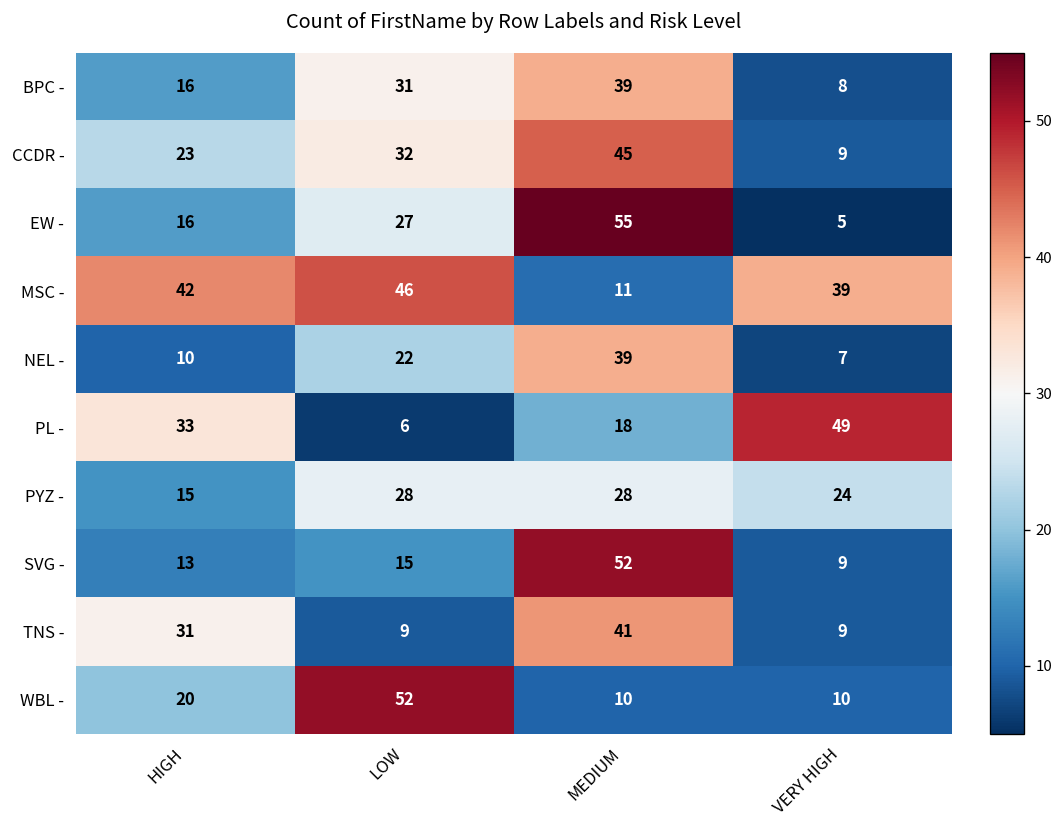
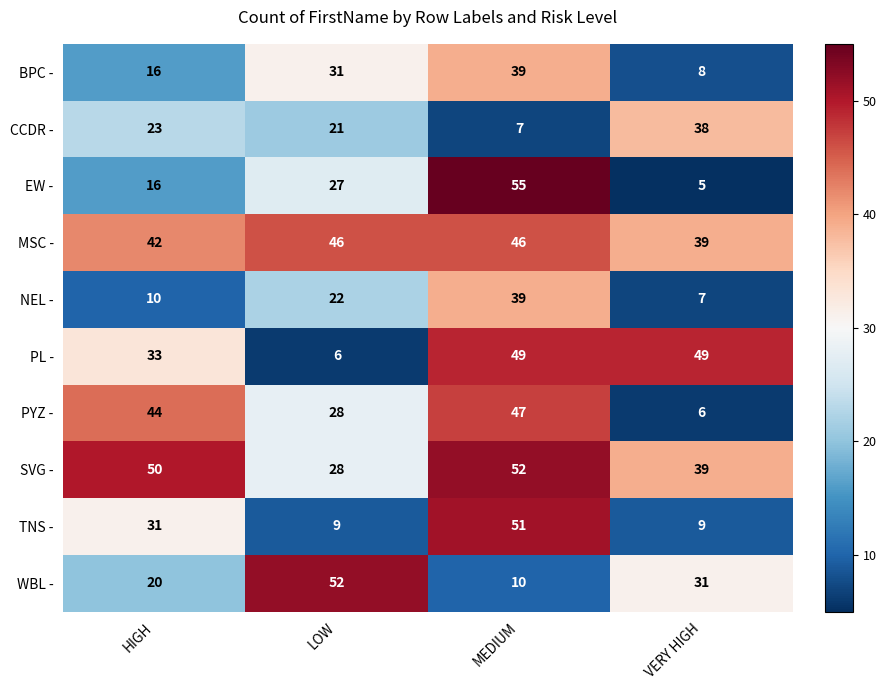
  {
    "BPC -": {
      "HIGH": 16,
      "LOW": 31,
      "MEDIUM": 39,
      "VERY HIGH": 8
    },
    "CCDR -": {
      "HIGH": 23,
-     "LOW": 32,
-     "MEDIUM": 45,
-     "VERY HIGH": 9
+     "LOW": 21,
+     "MEDIUM": 7,
+     "VERY HIGH": 38
    },
    "EW -": {
      "HIGH": 16,
      "LOW": 27,
      "MEDIUM": 55,
      "VERY HIGH": 5
    },
    "MSC -": {
      "HIGH": 42,
      "LOW": 46,
-     "MEDIUM": 11,
+     "MEDIUM": 46,
      "VERY HIGH": 39
    },
    "NEL -": {
      "HIGH": 10,
      "LOW": 22,
      "MEDIUM": 39,
      "VERY HIGH": 7
    },
    "PL -": {
      "HIGH": 33,
      "LOW": 6,
-     "MEDIUM": 18,
+     "MEDIUM": 49,
      "VERY HIGH": 49
    },
    "PYZ -": {
-     "HIGH": 15,
+     "HIGH": 44,
      "LOW": 28,
-     "MEDIUM": 28,
-     "VERY HIGH": 24
+     "MEDIUM": 47,
+     "VERY HIGH": 6
    },
    "SVG -": {
-     "HIGH": 13,
-     "LOW": 15,
+     "HIGH": 50,
+     "LOW": 28,
      "MEDIUM": 52,
-     "VERY HIGH": 9
+     "VERY HIGH": 39
    },
    "TNS -": {
      "HIGH": 31,
      "LOW": 9,
-     "MEDIUM": 41,
+     "MEDIUM": 51,
      "VERY HIGH": 9
    },
    "WBL -": {
      "HIGH": 20,
      "LOW": 52,
      "MEDIUM": 10,
-     "VERY HIGH": 10
+     "VERY HIGH": 31
    }
  }
